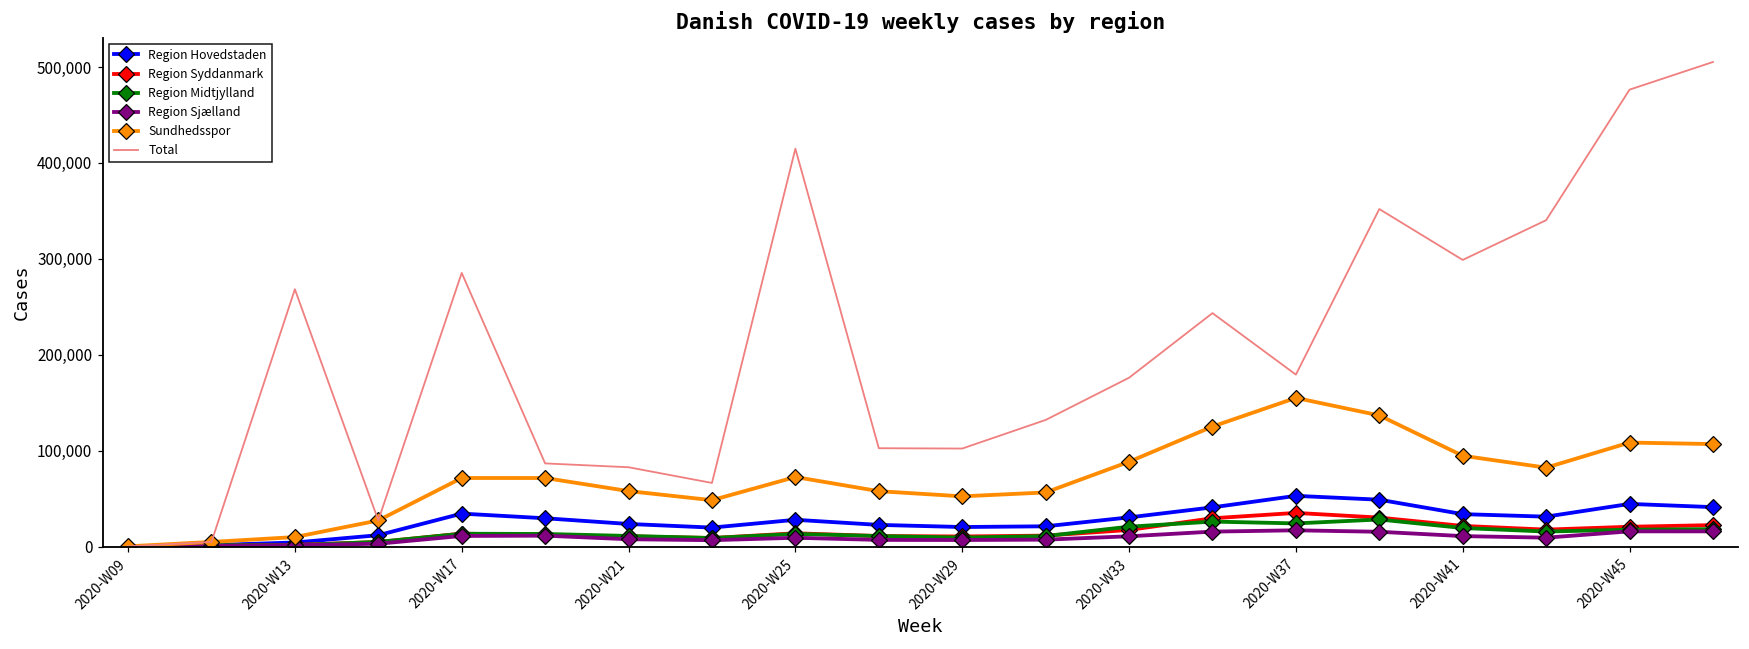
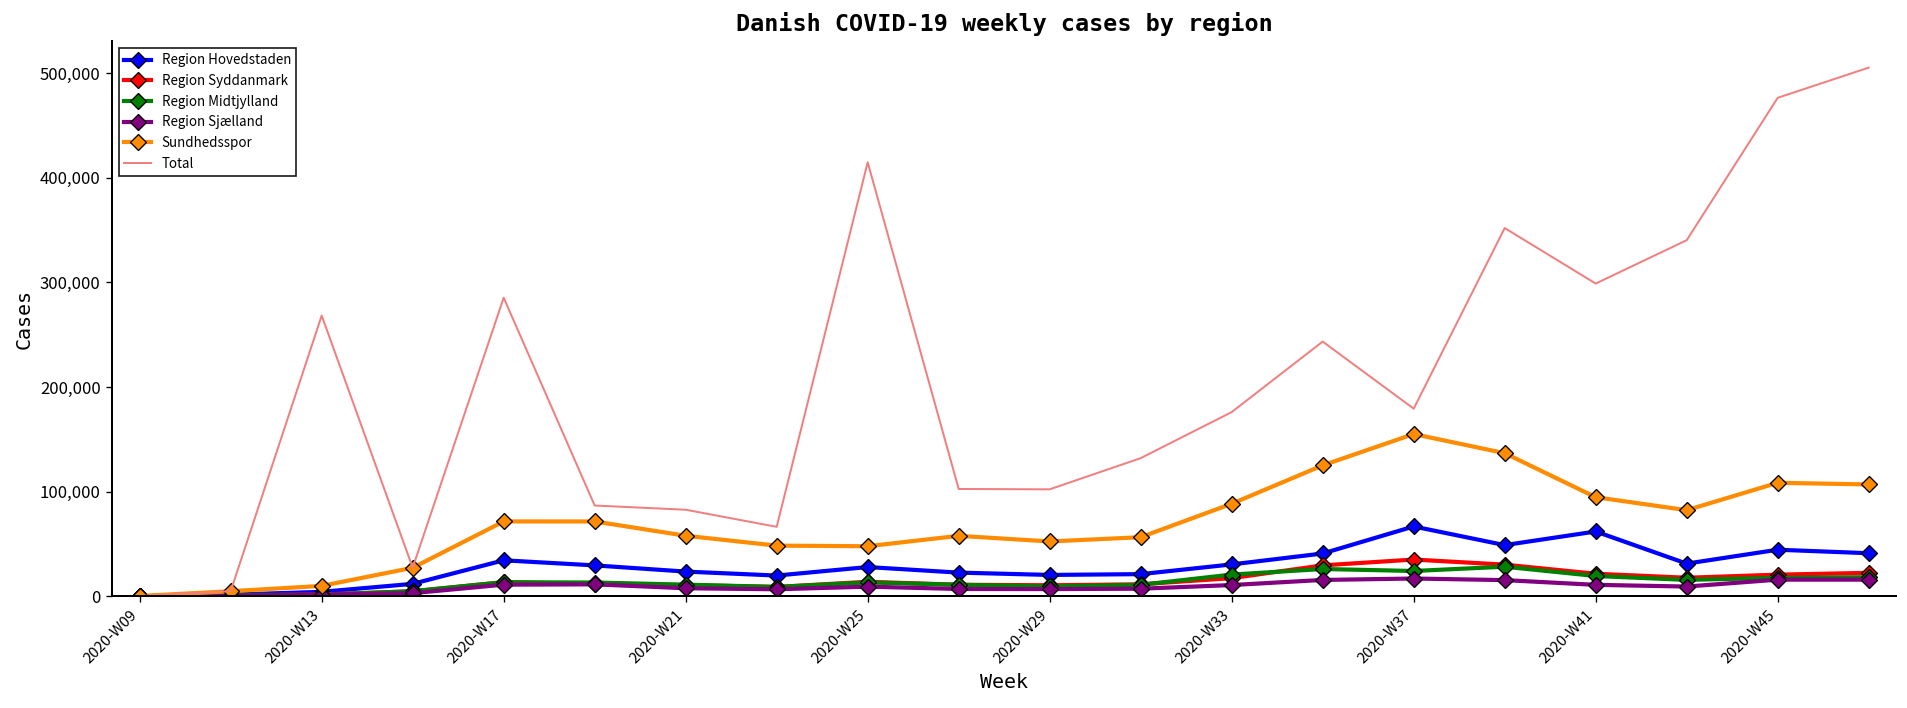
  {
    "Region Hovedstaden": {
      "2020-W17": "30,000",
      "2020-W21": "20,000",
      "2020-W25": "30,000",
      "2020-W29": "20,000",
      "2020-W33": "30,000",
-     "2020-W37": "50,000",
-     "2020-W41": "30,000",
+     "2020-W37": "70,000",
+     "2020-W41": "60,000",
      "2020-W45": "40,000"
    },
    "Region Syddanmark": {
      "2020-W33": "20,000",
      "2020-W37": "40,000",
      "2020-W45": "20,000"
    },
    "Region Midtjylland": {
      "2020-W33": "20,000",
      "2020-W37": "20,000"
    },
    "Region Sjælland": {
      "2020-W21": "10,000",
      "2020-W25": "10,000",
      "2020-W33": "10,000",
      "2020-W37": "20,000",
      "2020-W41": "10,000"
    },
    "Sundhedsspor": {
      "2020-W13": "10,000",
      "2020-W17": "70,000",
      "2020-W21": "60,000",
-     "2020-W25": "70,000",
+     "2020-W25": "50,000",
      "2020-W29": "50,000",
      "2020-W33": "90,000",
      "2020-W37": "160,000",
      "2020-W41": "90,000",
      "2020-W45": "110,000"
    },
    "Total": {
      "2020-W13": "270,000",
      "2020-W17": "290,000",
      "2020-W21": "80,000",
      "2020-W25": "410,000",
      "2020-W29": "100,000",
      "2020-W33": "180,000",
      "2020-W37": "180,000",
      "2020-W41": "300,000",
      "2020-W45": "480,000"
    }
  }
